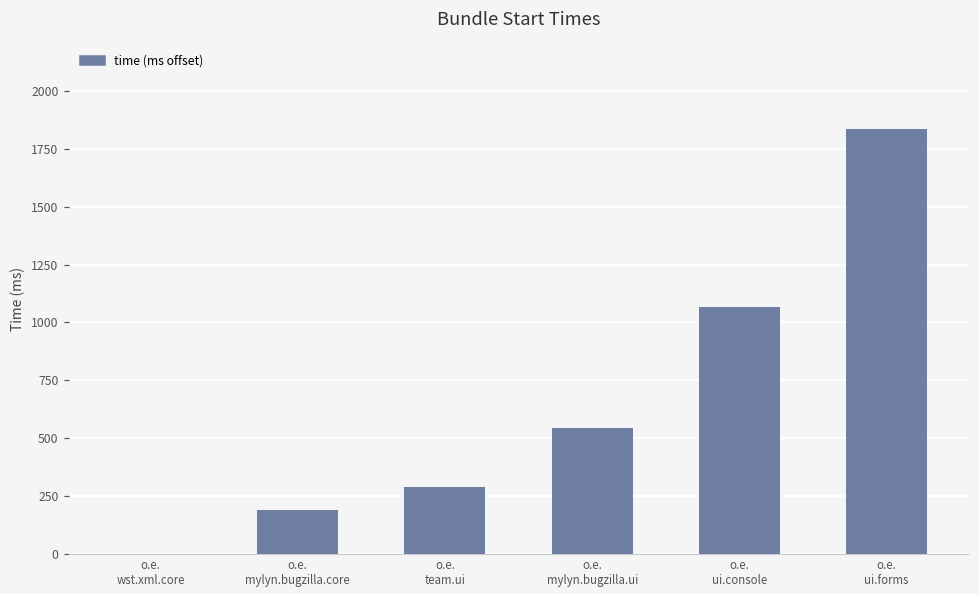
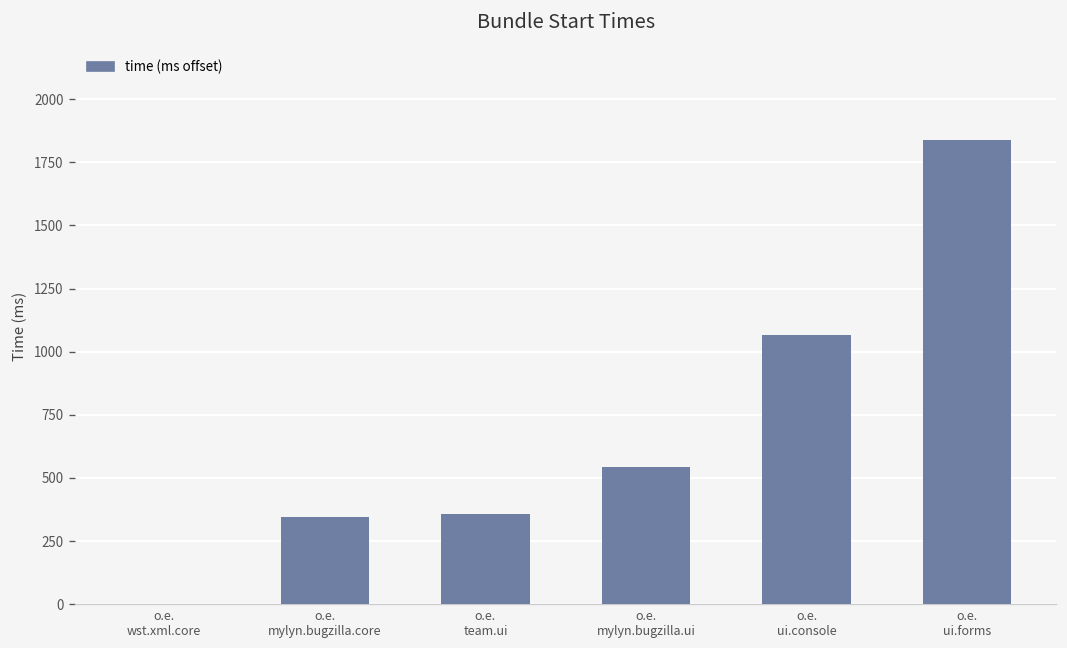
  {
    "o.e. wst.xml.core": 0,
-   "o.e. mylyn.bugzilla.core": 190,
-   "o.e. team.ui": 290,
+   "o.e. mylyn.bugzilla.core": 350,
+   "o.e. team.ui": 360,
    "o.e. mylyn.bugzilla.ui": 540,
    "o.e. ui.console": 1070,
    "o.e. ui.forms": 1840
  }
